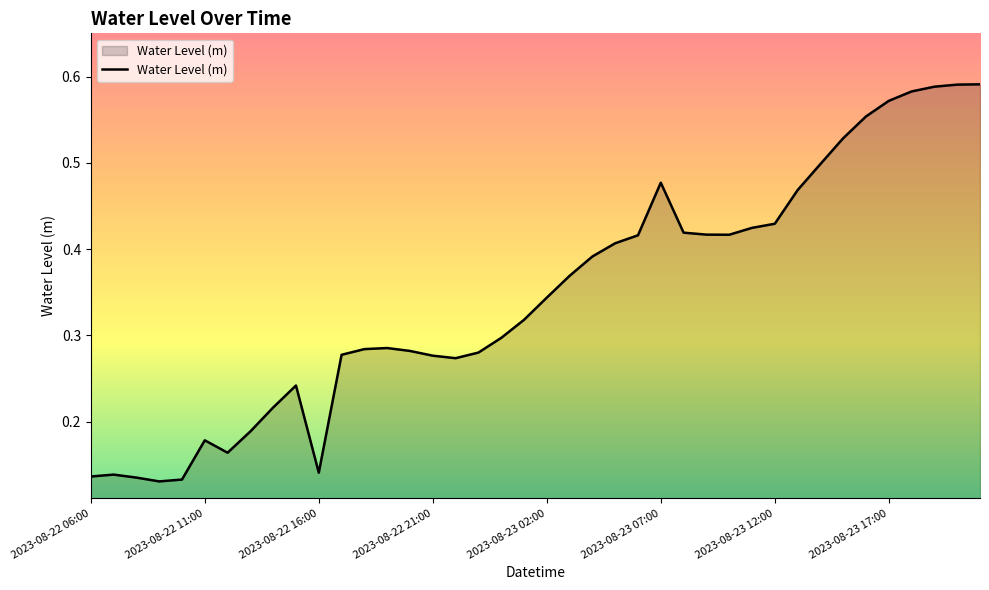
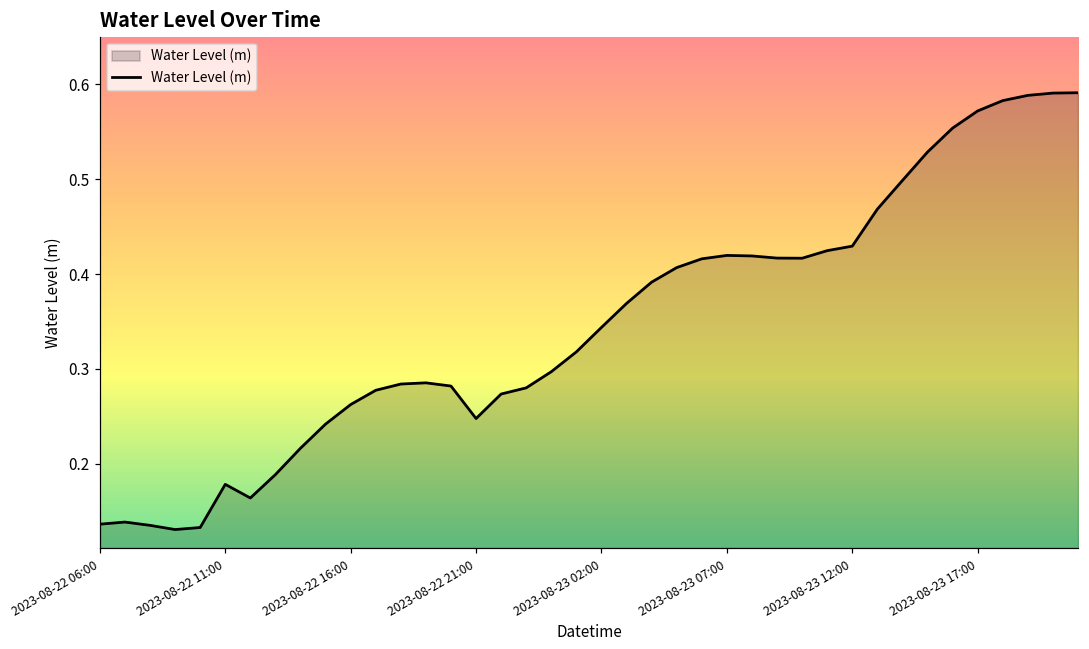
  {
    "2023-08-22 06:00": 0.14,
    "2023-08-22 11:00": 0.18,
-   "2023-08-22 16:00": 0.14,
-   "2023-08-22 21:00": 0.28,
+   "2023-08-22 16:00": 0.26,
+   "2023-08-22 21:00": 0.25,
    "2023-08-23 02:00": 0.34,
-   "2023-08-23 07:00": 0.48,
+   "2023-08-23 07:00": 0.42,
    "2023-08-23 12:00": 0.43,
    "2023-08-23 17:00": 0.57
  }
